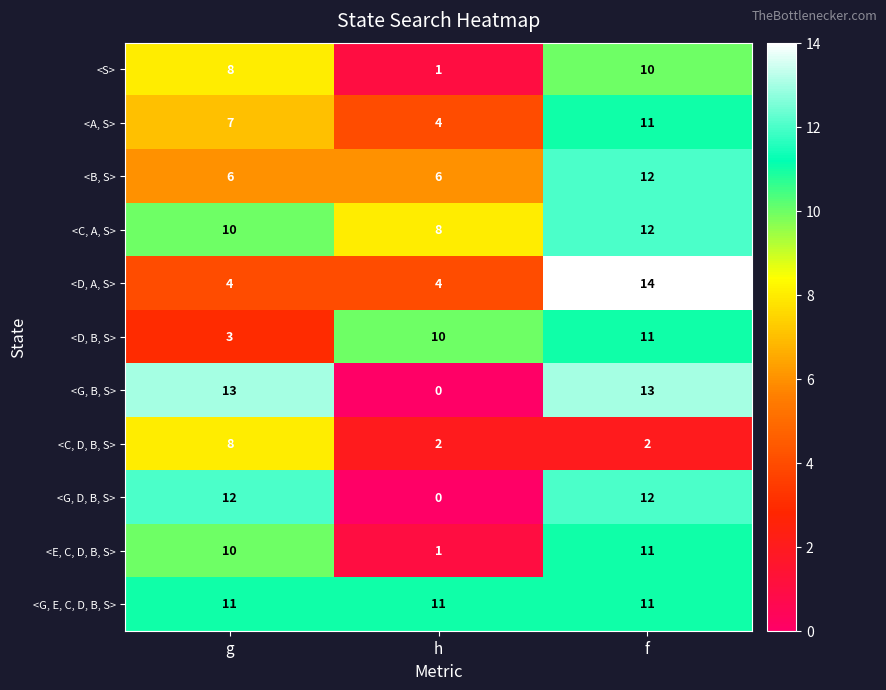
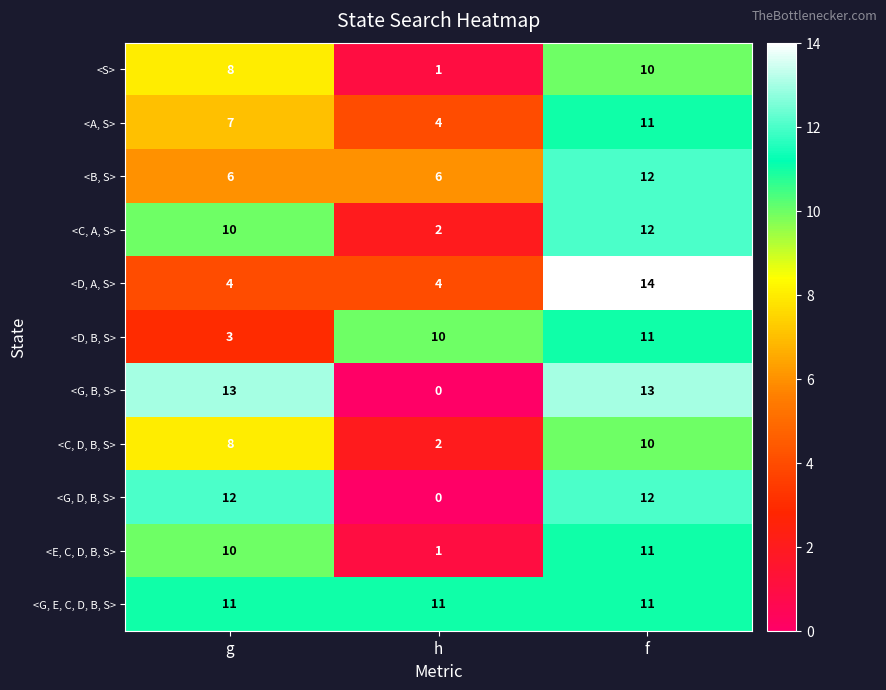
  {
    "<S>": {
      "g": 8,
      "h": 1,
      "f": 10
    },
    "<A, S>": {
      "g": 7,
      "h": 4,
      "f": 11
    },
    "<B, S>": {
      "g": 6,
      "h": 6,
      "f": 12
    },
    "<C, A, S>": {
      "g": 10,
-     "h": 8,
+     "h": 2,
      "f": 12
    },
    "<D, A, S>": {
      "g": 4,
      "h": 4,
      "f": 14
    },
    "<D, B, S>": {
      "g": 3,
      "h": 10,
      "f": 11
    },
    "<G, B, S>": {
      "g": 13,
      "h": 0,
      "f": 13
    },
    "<C, D, B, S>": {
      "g": 8,
      "h": 2,
-     "f": 2
+     "f": 10
    },
    "<G, D, B, S>": {
      "g": 12,
      "h": 0,
      "f": 12
    },
    "<E, C, D, B, S>": {
      "g": 10,
      "h": 1,
      "f": 11
    },
    "<G, E, C, D, B, S>": {
      "g": 11,
      "h": 11,
      "f": 11
    }
  }
